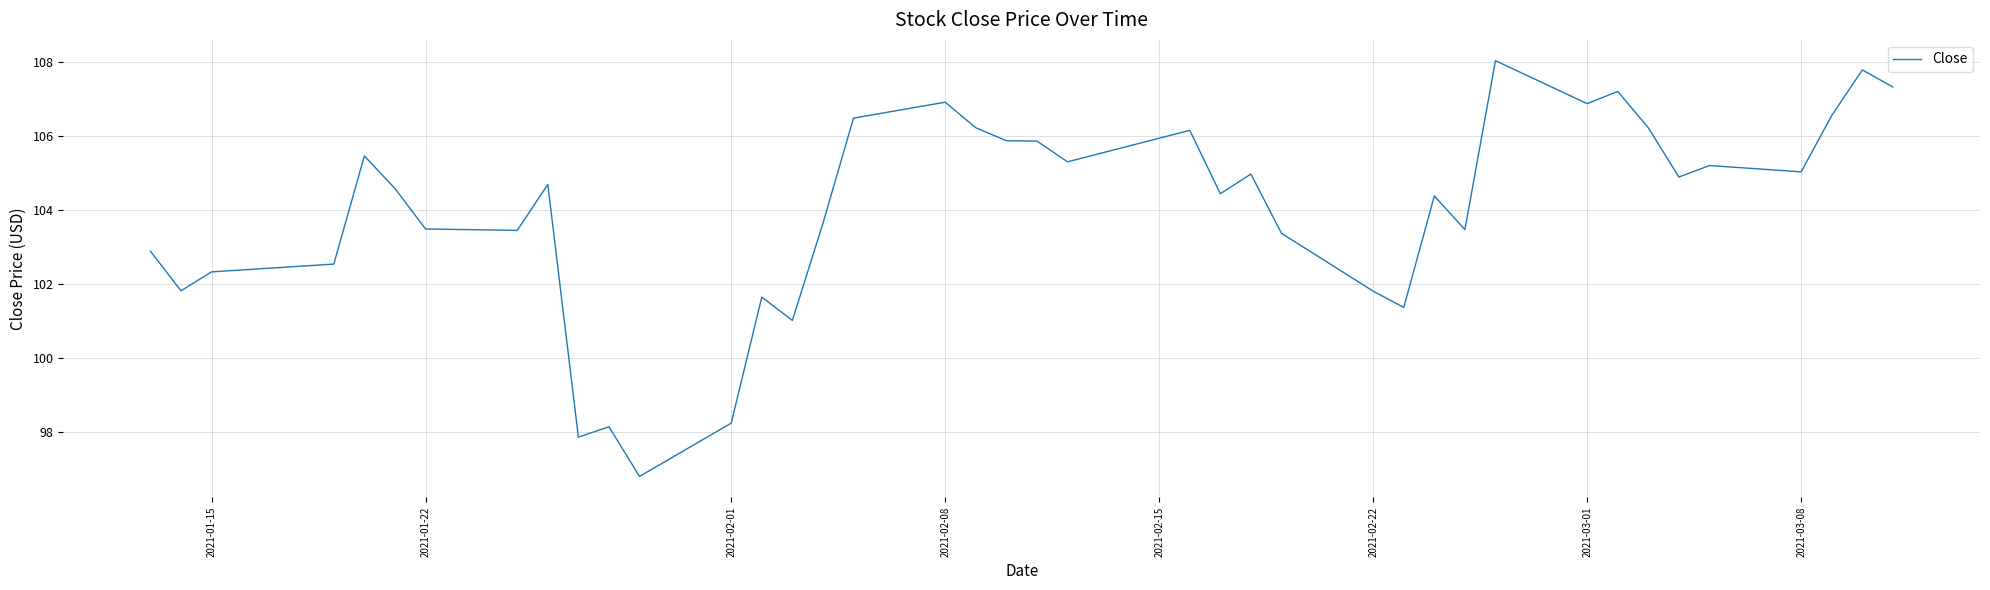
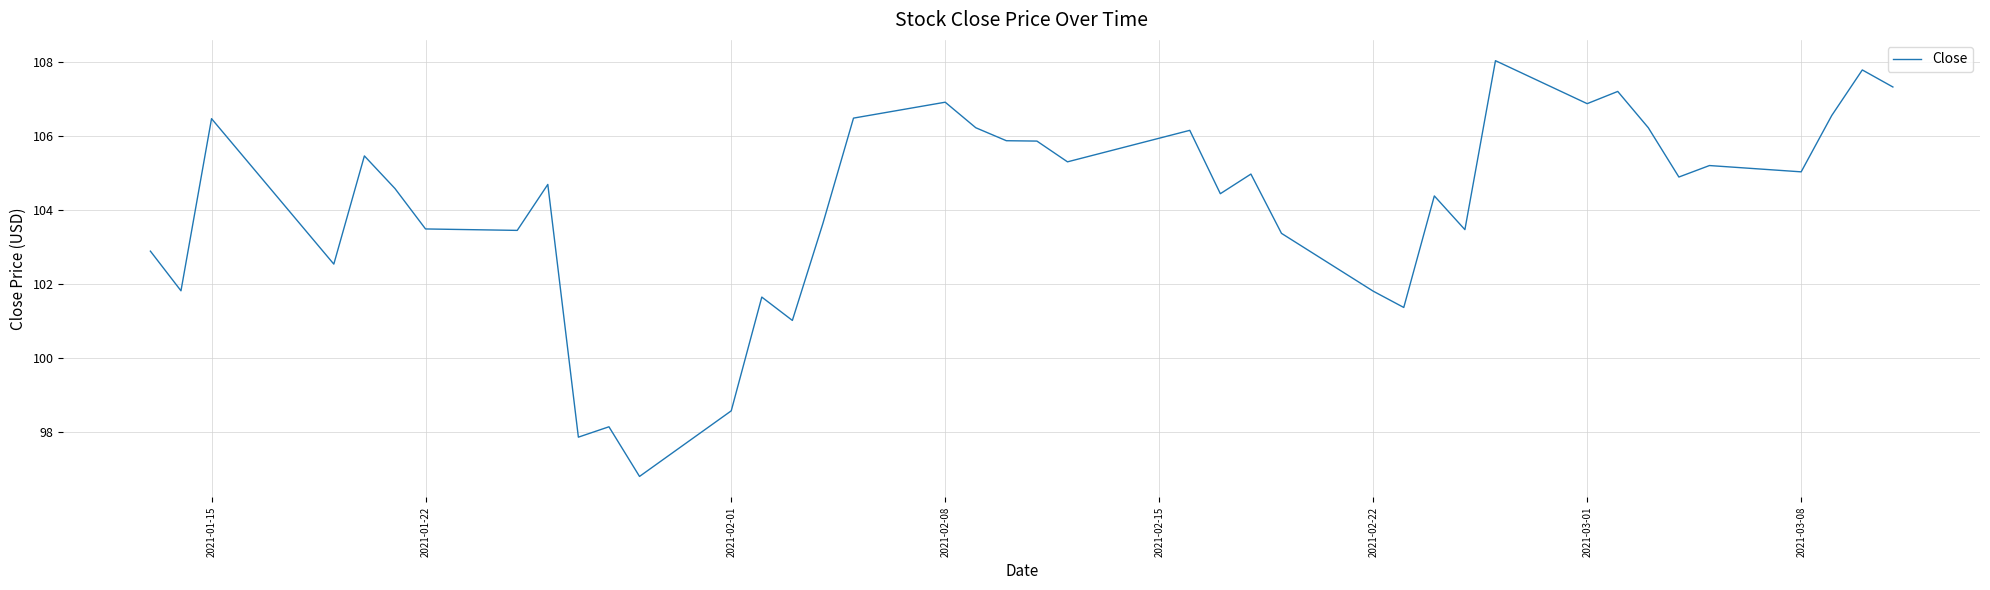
  {
-   "2021-01-15": 102.3,
+   "2021-01-15": 106.5,
    "2021-01-22": 103.5,
-   "2021-02-01": 98.2,
+   "2021-02-01": 98.6,
    "2021-02-08": 106.9,
    "2021-02-22": 101.8,
    "2021-03-01": 106.9,
    "2021-03-08": 105.0
  }
